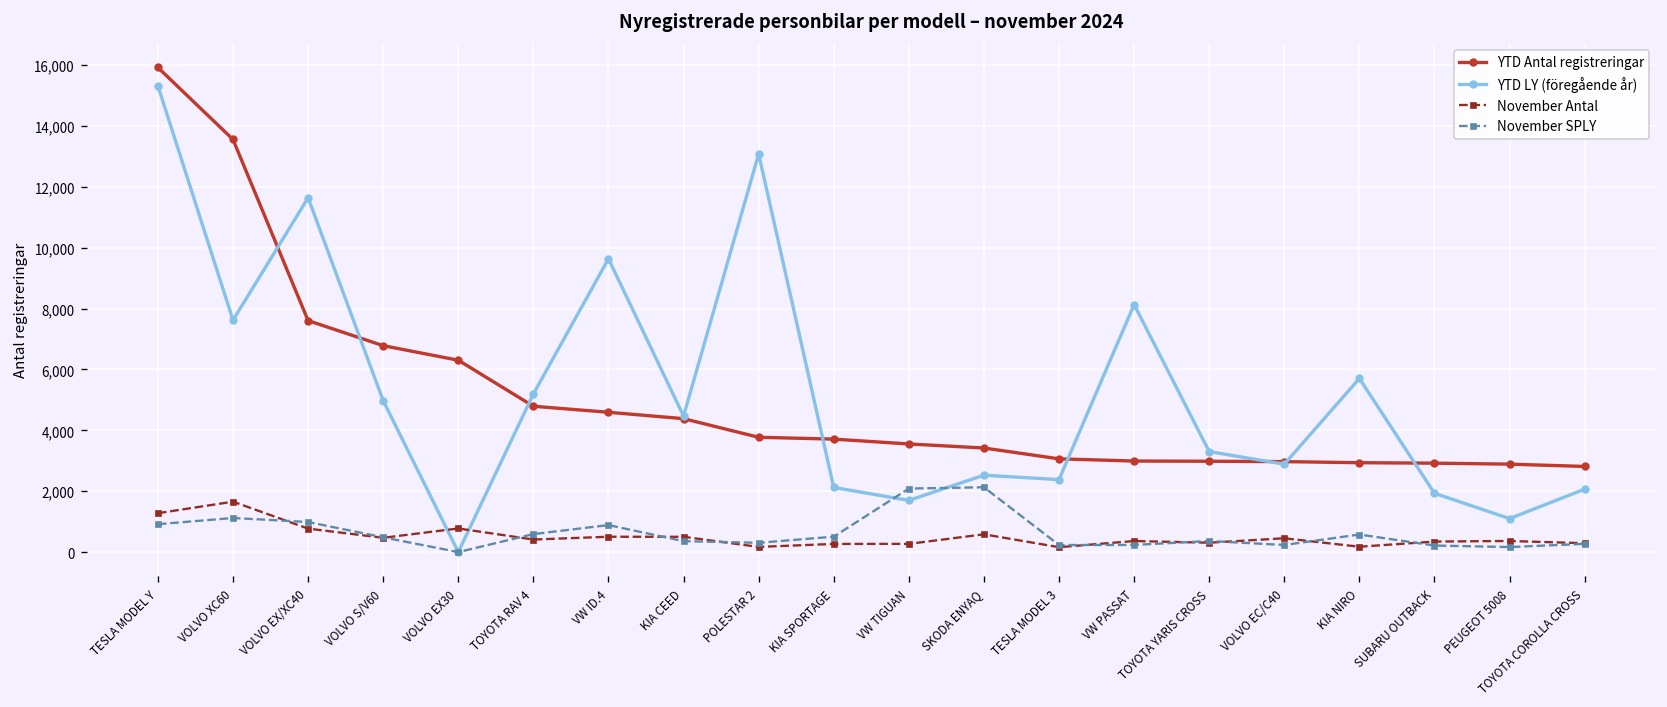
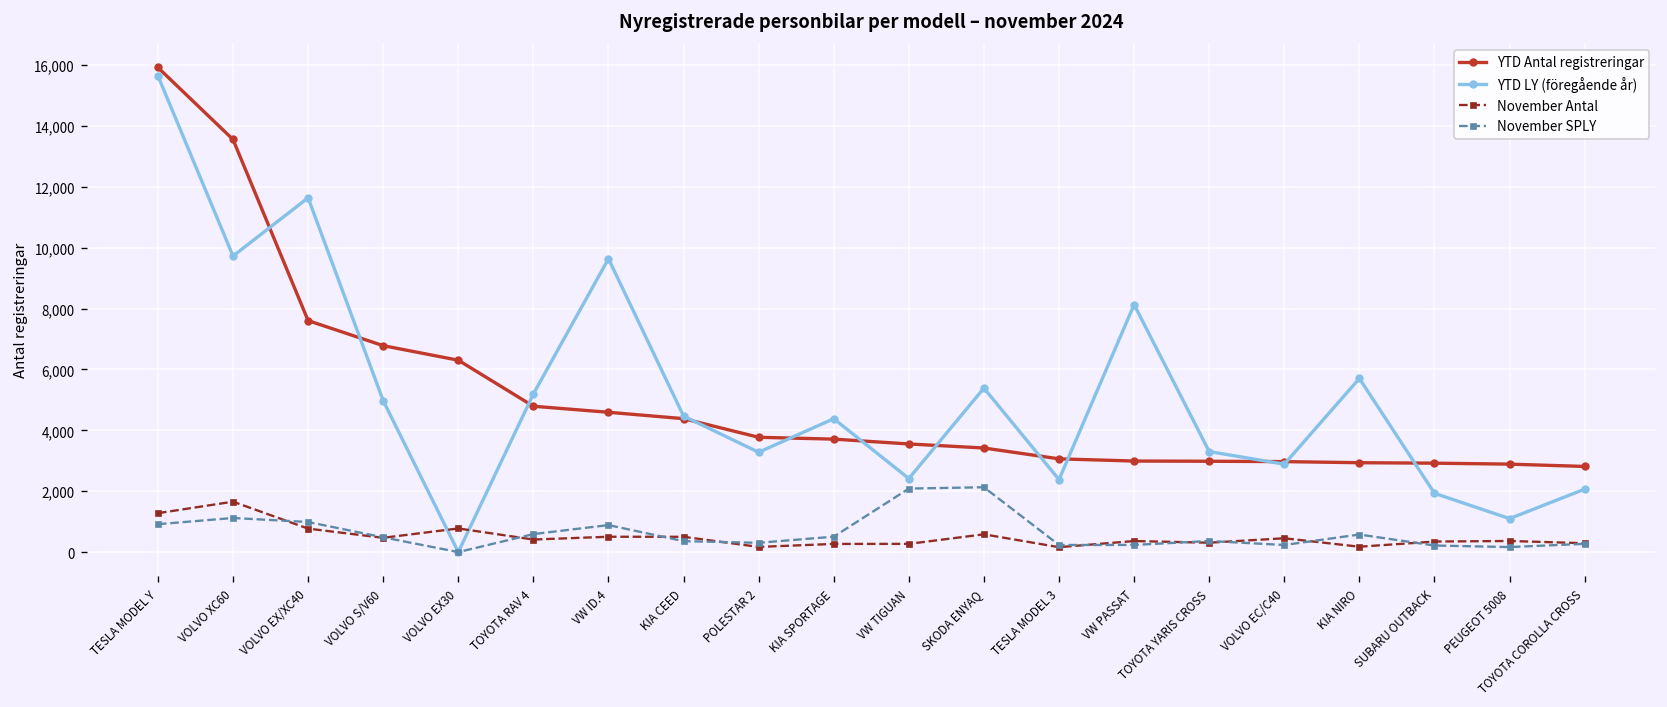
  {
    "YTD LY (föregående år)": {
-     "TESLA MODEL Y": "15,300",
-     "VOLVO XC60": "7,600",
+     "TESLA MODEL Y": "15,600",
+     "VOLVO XC60": "9,700",
      "VOLVO EX/XC40": "11,600",
      "VOLVO S/V60": "5,000",
      "TOYOTA RAV 4": "5,200",
      "VW ID.4": "9,600",
-     "POLESTAR 2": "13,100",
-     "KIA SPORTAGE": "2,100",
-     "VW TIGUAN": "1,700",
-     "SKODA ENYAQ": "2,500",
+     "POLESTAR 2": "3,300",
+     "KIA SPORTAGE": "4,400",
+     "VW TIGUAN": "2,400",
+     "SKODA ENYAQ": "5,400",
      "TESLA MODEL 3": "2,400",
      "VW PASSAT": "8,100",
      "TOYOTA YARIS CROSS": "3,300",
      "KIA NIRO": "5,700",
      "SUBARU OUTBACK": "1,900",
      "PEUGEOT 5008": "1,100",
      "TOYOTA COROLLA CROSS": "2,100"
    },
    "November SPLY": {
      "TESLA MODEL Y": "900",
      "VOLVO XC60": "1,100",
      "VOLVO EX/XC40": "1,000",
      "TOYOTA RAV 4": "600",
      "VW ID.4": "900",
      "KIA CEED": "400",
      "POLESTAR 2": "300",
      "KIA SPORTAGE": "500",
      "VW TIGUAN": "2,100",
      "SKODA ENYAQ": "2,100",
      "VW PASSAT": "200",
      "VOLVO EC/C40": "200",
      "KIA NIRO": "600",
      "SUBARU OUTBACK": "200",
      "PEUGEOT 5008": "200"
    }
  }
